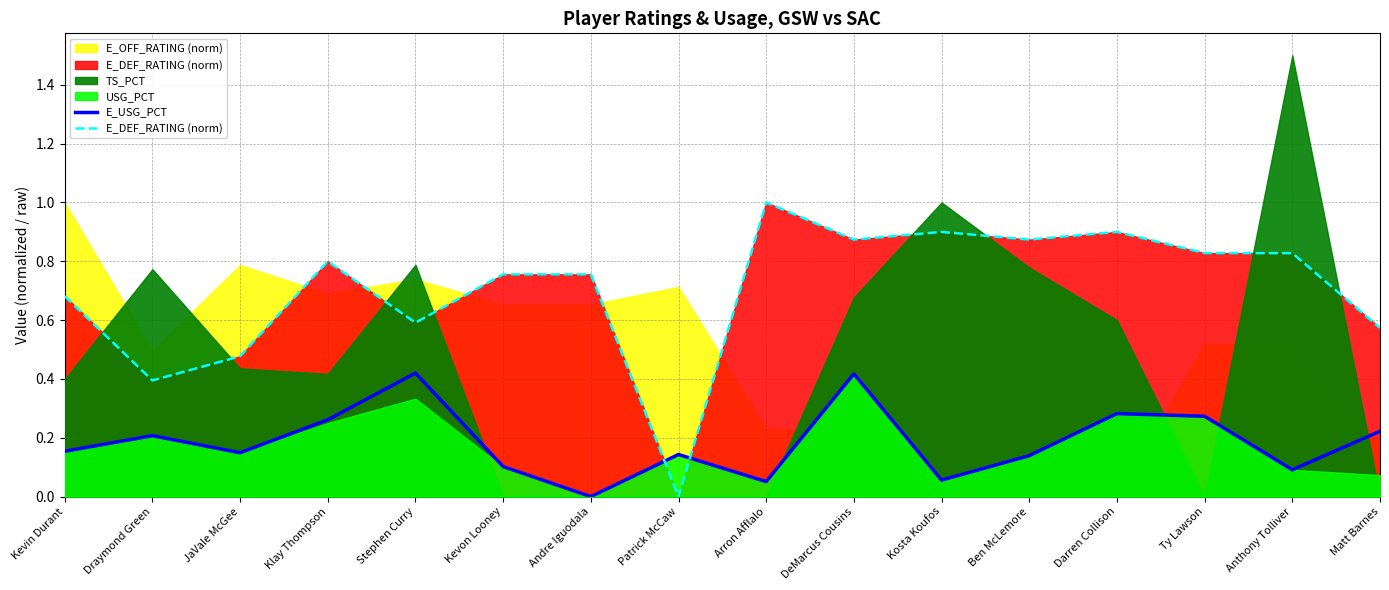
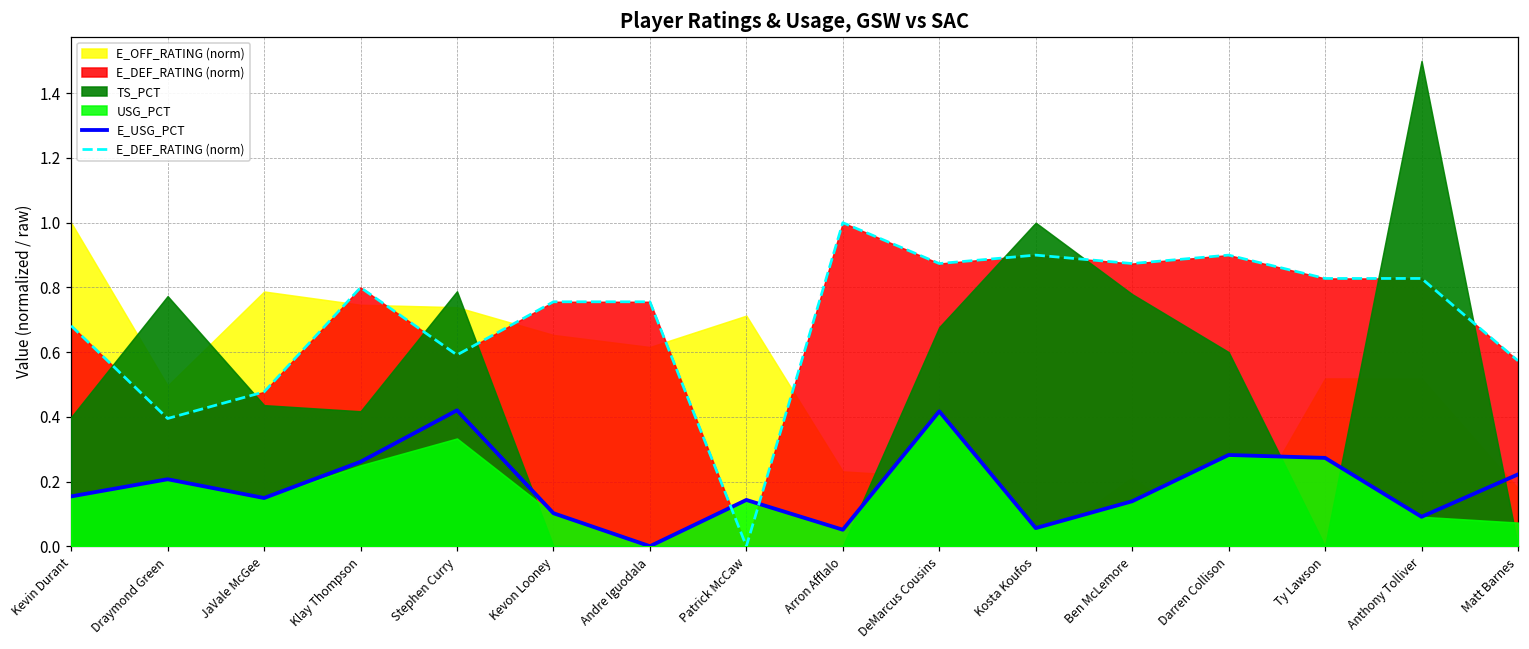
  {
    "E_OFF_RATING (norm)": {
      "Kevin Durant": 1.00,
      "Draymond Green": 0.50,
      "JaVale McGee": 0.79,
-     "Klay Thompson": 0.69,
+     "Klay Thompson": 0.75,
      "Stephen Curry": 0.74,
      "Kevon Looney": 0.65,
-     "Andre Iguodala": 0.65,
+     "Andre Iguodala": 0.62,
      "Patrick McCaw": 0.71,
      "Arron Afflalo": 0.23,
      "DeMarcus Cousins": 0.21,
      "Kosta Koufos": 0.00,
      "Ben McLemore": 0.21,
      "Darren Collison": 0.00,
      "Ty Lawson": 0.52,
      "Anthony Tolliver": 0.52,
      "Matt Barnes": 0.18
    },
    "E_USG_PCT": {
      "Klay Thompson": 0.26,
      "Stephen Curry": 0.42,
      "Matt Barnes": 0.22
    },
    "TS_PCT": {
      "Kevin Durant": 0.40,
      "Draymond Green": 0.77,
      "JaVale McGee": 0.44,
      "Klay Thompson": 0.42,
      "Stephen Curry": 0.79,
      "Kevon Looney": 0.00,
      "Arron Afflalo": 0.00,
      "DeMarcus Cousins": 0.68,
      "Kosta Koufos": 1.00,
      "Ben McLemore": 0.78,
      "Darren Collison": 0.60,
      "Ty Lawson": 0.00,
      "Anthony Tolliver": 1.50,
      "Matt Barnes": 0.00
    },
    "USG_PCT": {
      "Klay Thompson": 0.25,
      "Stephen Curry": 0.33,
      "Matt Barnes": 0.07
    }
  }
